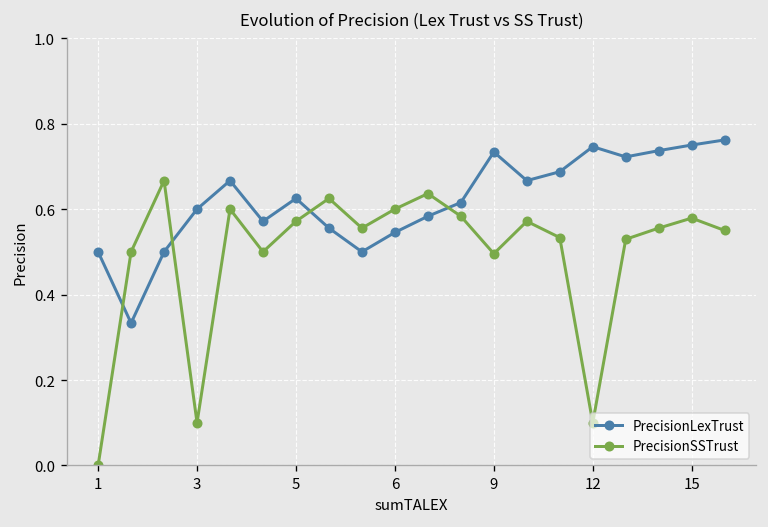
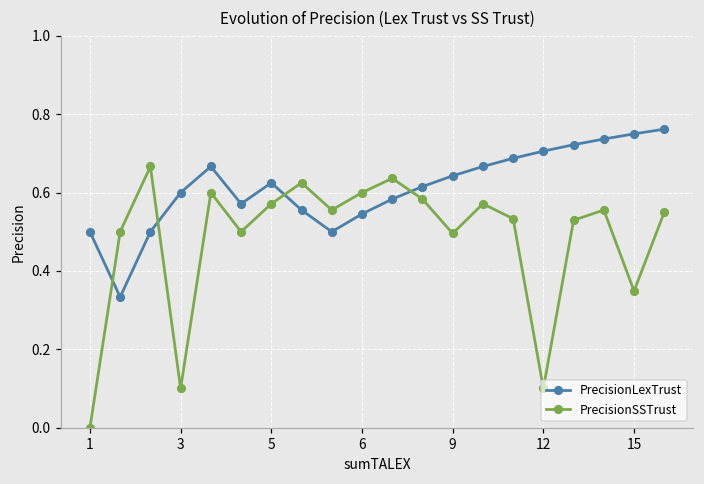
  {
    "PrecisionLexTrust": {
      "3": 0.60,
      "6": 0.55,
-     "9": 0.73,
-     "12": 0.75,
+     "9": 0.64,
+     "12": 0.71,
      "15": 0.75
    },
    "PrecisionSSTrust": {
      "3": 0.10,
      "6": 0.60,
      "9": 0.50,
-     "15": 0.58
+     "15": 0.35
    }
  }
